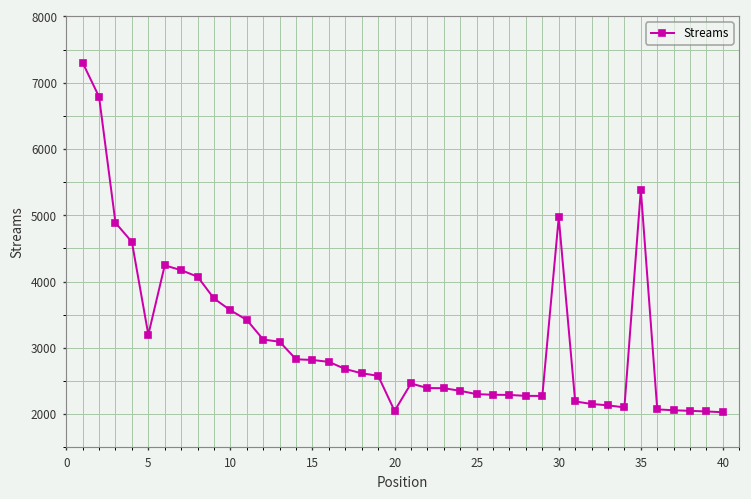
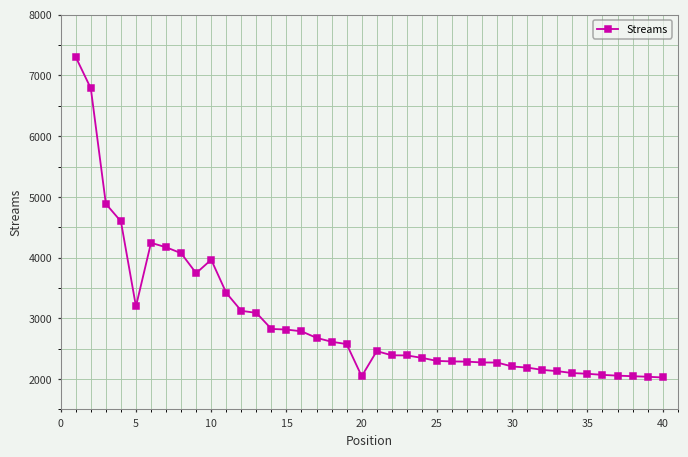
  {
    "5": 3200,
-   "10": 3600,
+   "10": 4000,
    "15": 2800,
    "20": 2000,
    "25": 2300,
-   "30": 5000,
-   "35": 5400,
+   "30": 2200,
+   "35": 2100,
    "40": 2000
  }
